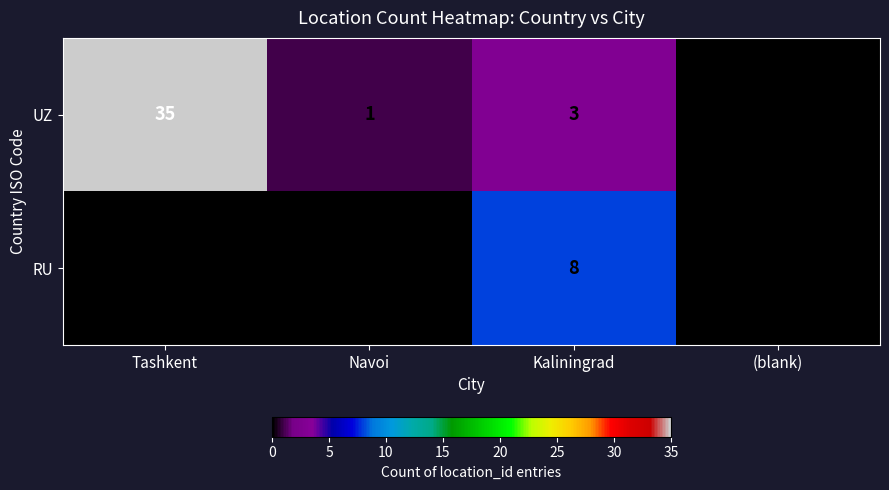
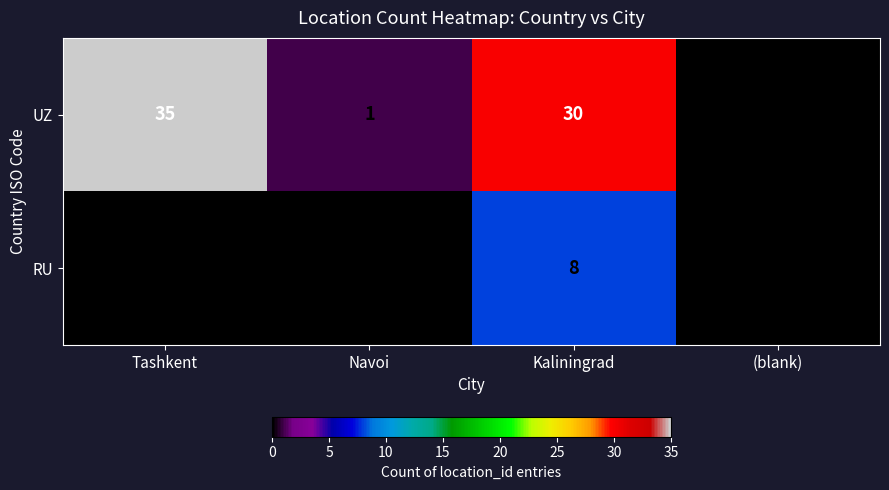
  {
    "UZ": {
      "Tashkent": 35,
      "Navoi": 1,
-     "Kaliningrad": 3
+     "Kaliningrad": 30
    },
    "RU": {
      "Kaliningrad": 8
    }
  }
